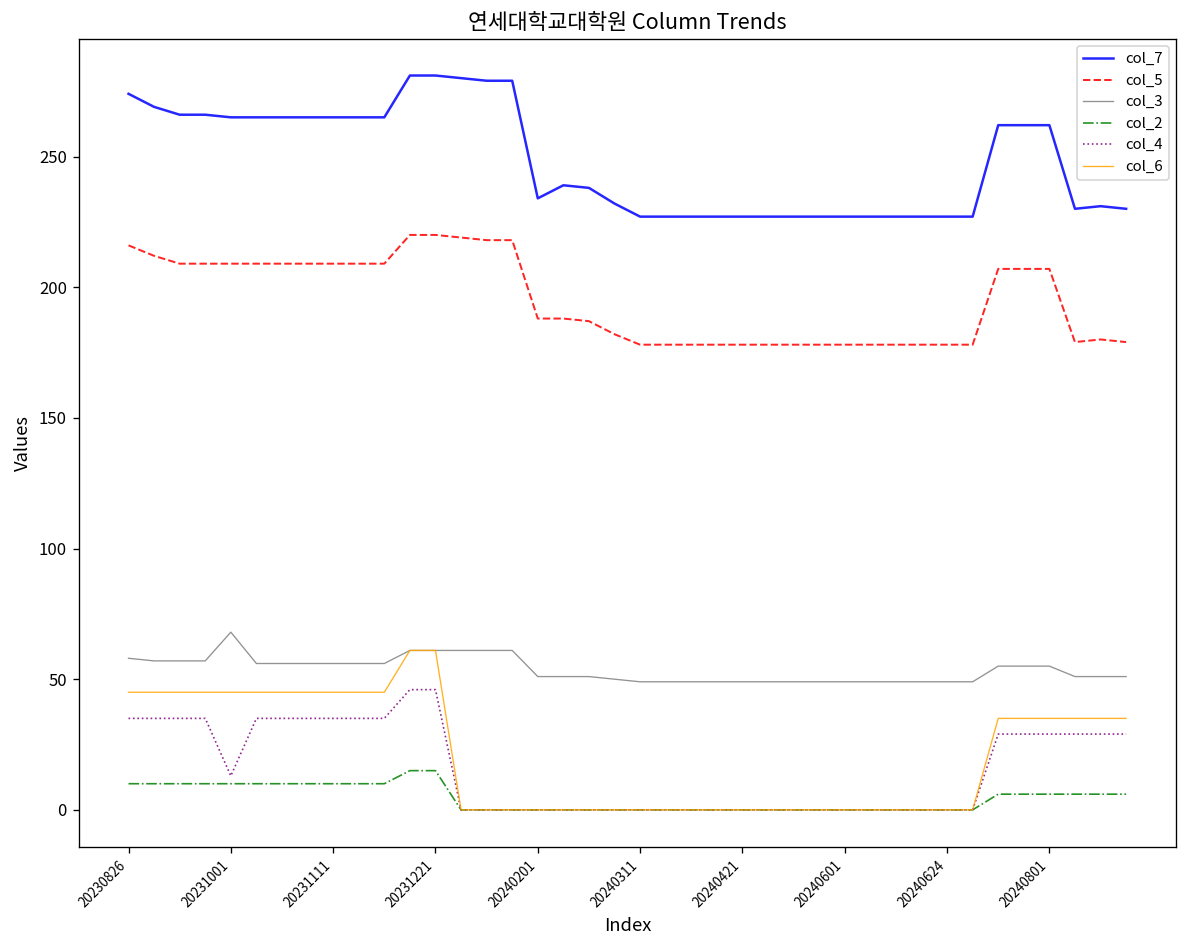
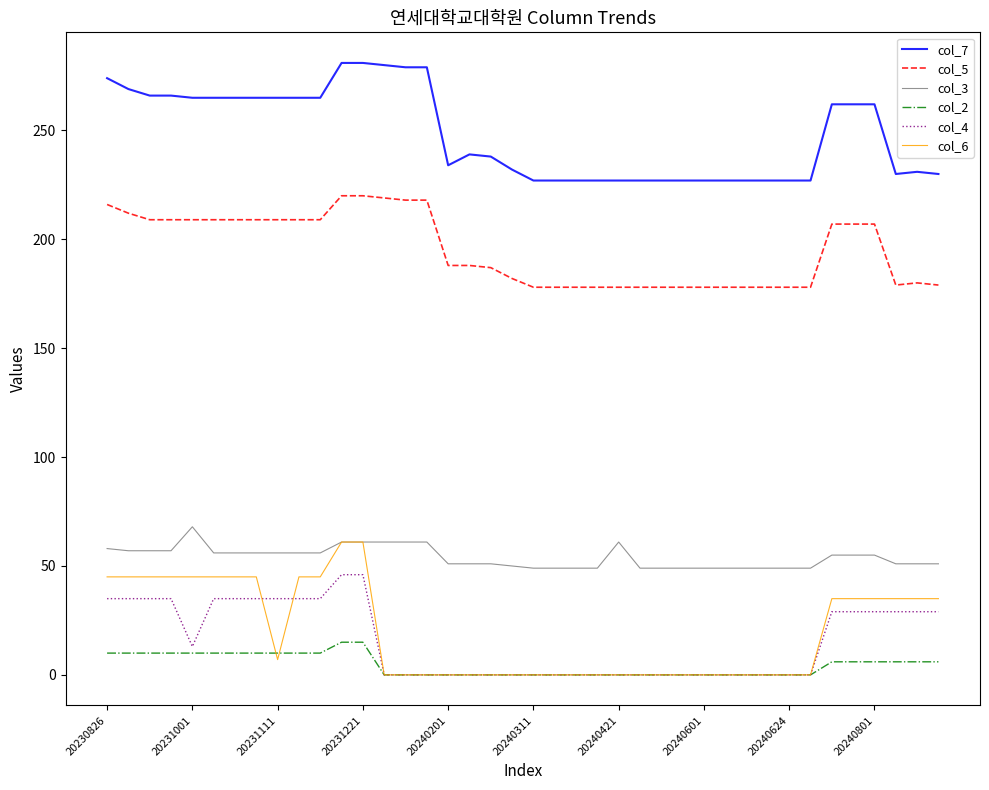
  {
    "col_7": {
      "20230826": 274,
      "20231001": 265,
      "20231111": 265,
      "20231221": 281,
      "20240201": 234,
      "20240311": 227,
      "20240421": 227,
      "20240601": 227,
      "20240801": 262
    },
    "col_5": {
      "20230826": 216,
      "20231001": 209,
      "20231111": 209,
      "20231221": 220,
      "20240201": 188,
      "20240311": 178,
      "20240421": 178,
      "20240601": 178,
      "20240801": 207
    },
    "col_3": {
      "20230826": 58,
      "20231001": 68,
      "20231111": 56,
      "20240201": 51,
      "20240311": 49,
-     "20240421": 49,
+     "20240421": 61,
      "20240601": 49,
      "20240801": 55
    },
    "col_2": {
      "20230826": 10,
      "20231001": 10,
      "20231111": 10,
      "20231221": 15,
      "20240801": 6
    },
    "col_4": {
      "20230826": 35,
      "20231001": 13,
      "20231111": 35,
      "20231221": 46,
      "20240801": 29
    },
    "col_6": {
      "20230826": 45,
      "20231001": 45,
-     "20231111": 45,
+     "20231111": 7,
      "20240801": 35
    }
  }
